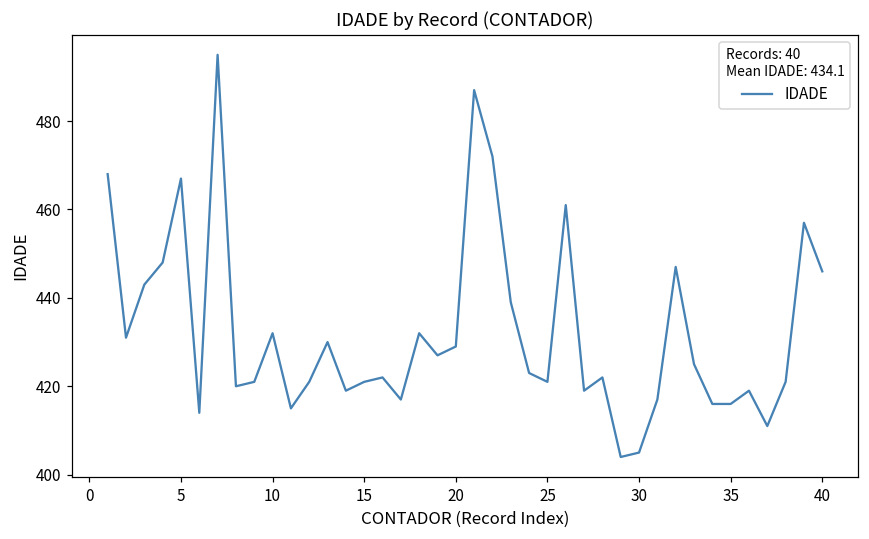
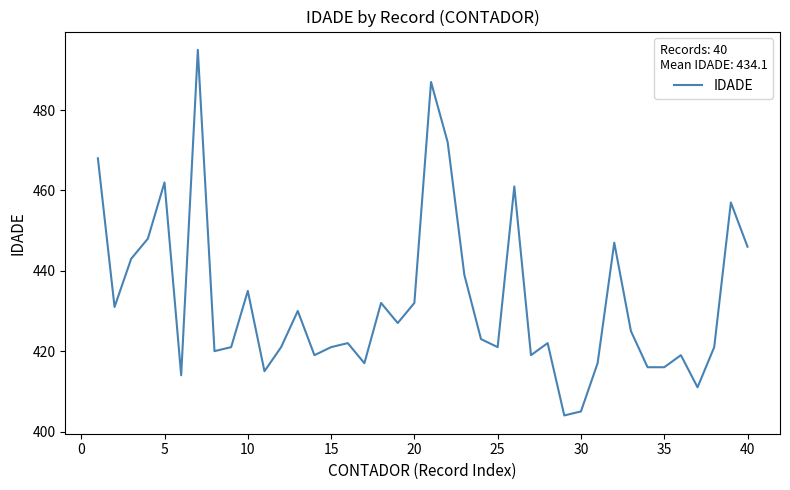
  {
-   "5": 467,
-   "10": 432,
+   "5": 462,
+   "10": 435,
    "15": 421,
-   "20": 429,
+   "20": 432,
    "25": 421,
    "30": 405,
    "35": 416,
    "40": 446
  }
